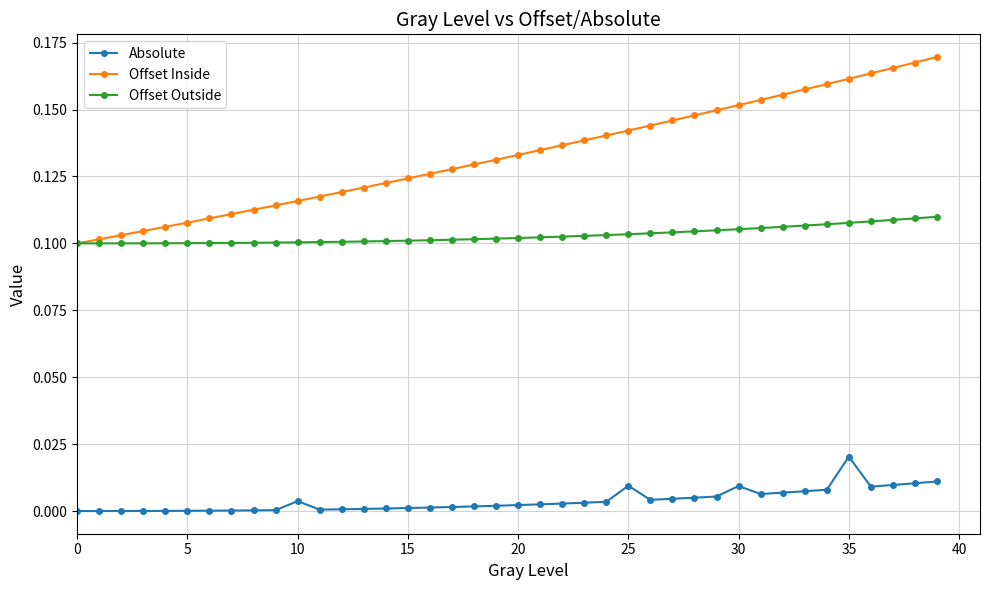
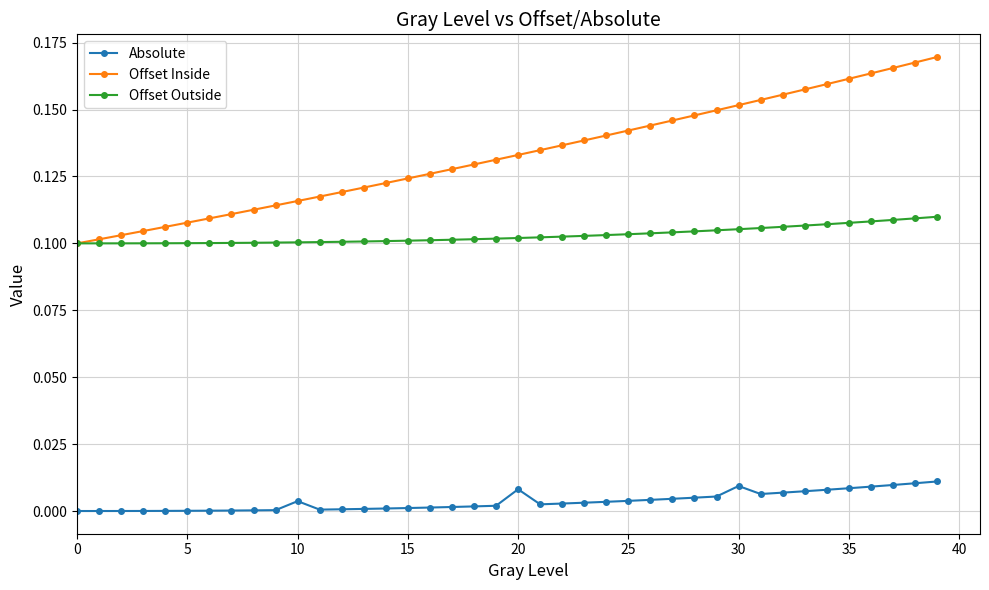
  {
    "Absolute": {
      "0": 0.000,
      "5": 0.000,
      "10": 0.004,
      "15": 0.001,
-     "20": 0.002,
-     "25": 0.009,
+     "20": 0.008,
+     "25": 0.004,
      "30": 0.009,
-     "35": 0.020
+     "35": 0.009
    },
    "Offset Inside": {
      "5": 0.108,
      "10": 0.116,
      "15": 0.124,
      "20": 0.133,
      "25": 0.142,
      "30": 0.152,
      "35": 0.161
    },
    "Offset Outside": {
      "5": 0.100,
      "10": 0.100,
      "15": 0.101,
      "20": 0.102,
      "25": 0.103,
      "30": 0.105,
      "35": 0.108
    }
  }
